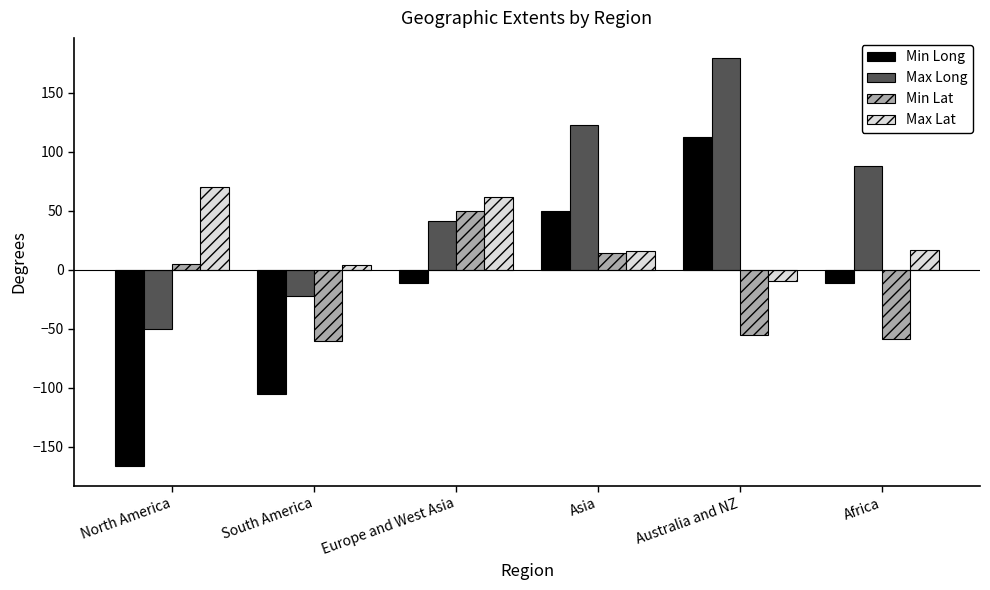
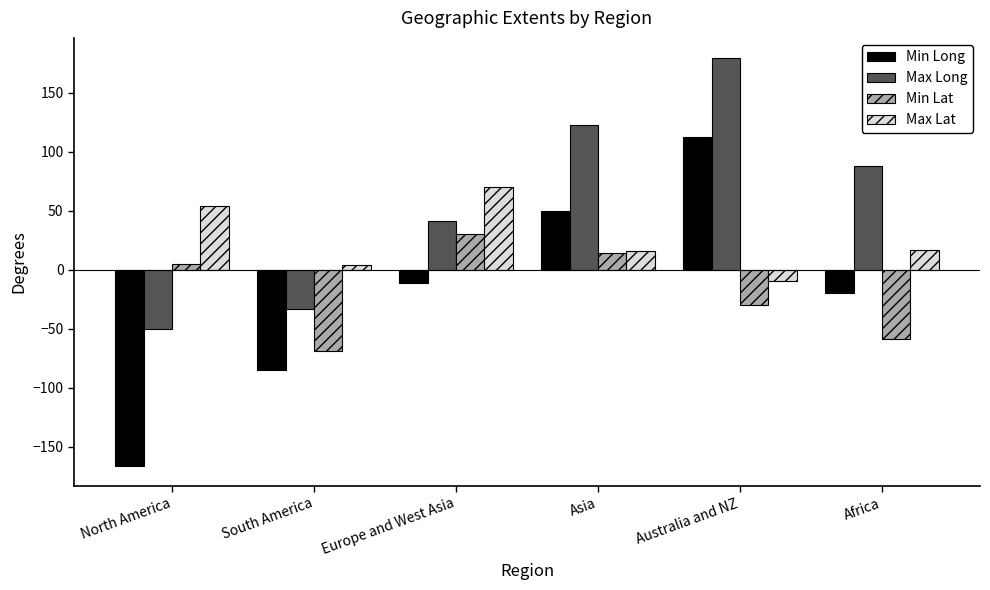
  {
    "Min Long": {
      "North America": -166,
-     "South America": -105,
+     "South America": -85,
      "Europe and West Asia": -11,
      "Asia": 50,
      "Australia and NZ": 113,
-     "Africa": -11
+     "Africa": -20
    },
    "Max Long": {
      "North America": -50,
-     "South America": -22,
+     "South America": -33,
      "Europe and West Asia": 41,
      "Asia": 123,
      "Australia and NZ": 179,
      "Africa": 88
    },
    "Min Lat": {
      "North America": 5,
-     "South America": -60,
-     "Europe and West Asia": 50,
+     "South America": -69,
+     "Europe and West Asia": 30,
      "Asia": 14,
-     "Australia and NZ": -55,
+     "Australia and NZ": -29,
      "Africa": -59
    },
    "Max Lat": {
-     "North America": 70,
+     "North America": 54,
      "South America": 4,
-     "Europe and West Asia": 62,
+     "Europe and West Asia": 70,
      "Asia": 16,
      "Australia and NZ": -9,
      "Africa": 17
    }
  }
